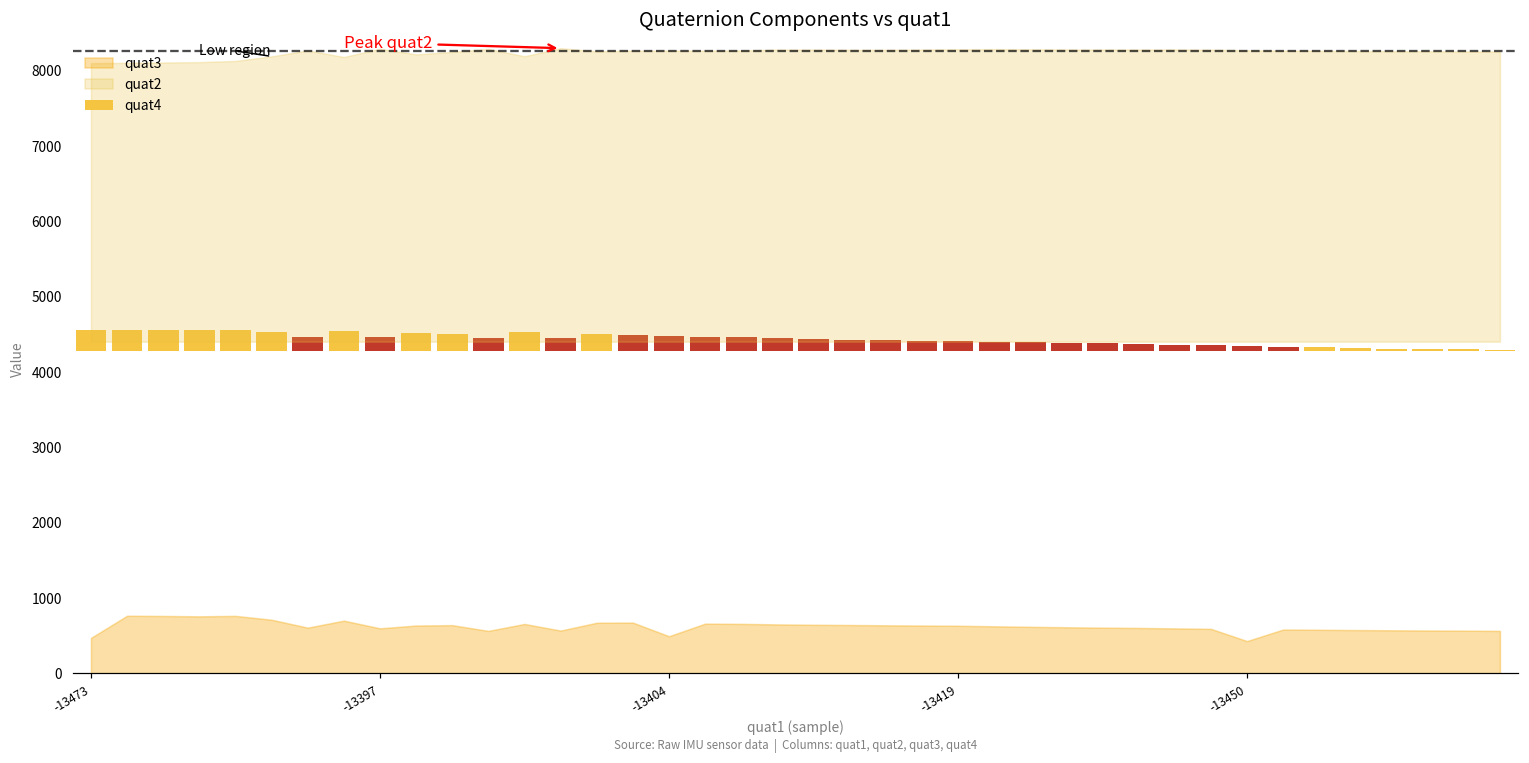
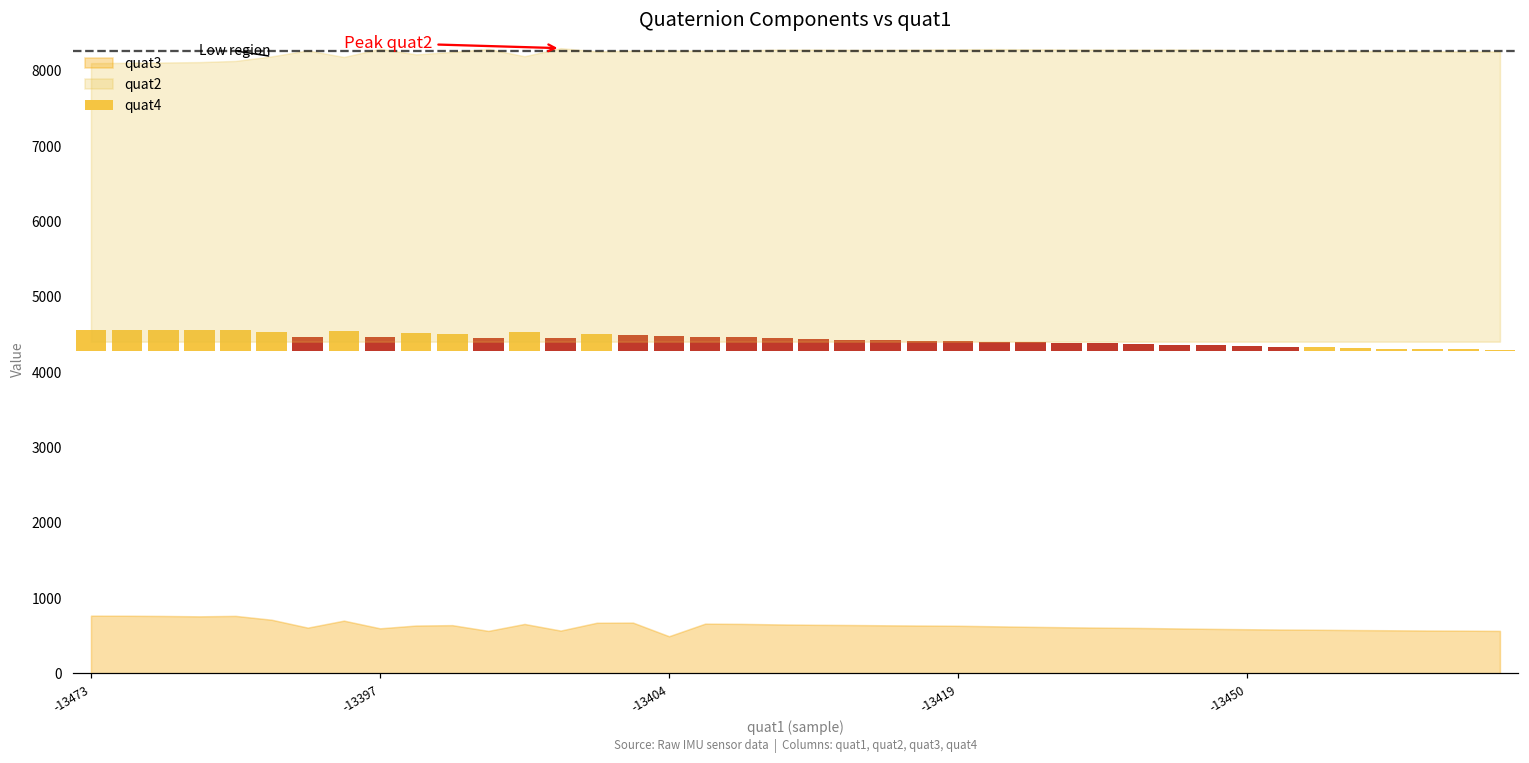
  {
    "quat3": {
-     "-13473": 500,
+     "-13473": 800,
      "-13397": 600,
      "-13404": 500,
      "-13419": 600,
-     "-13450": 400
+     "-13450": 600
    }
  }
